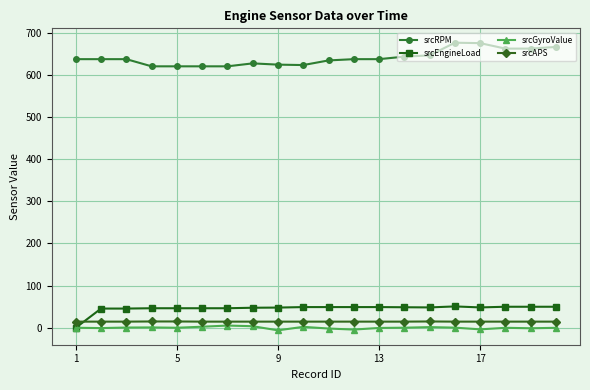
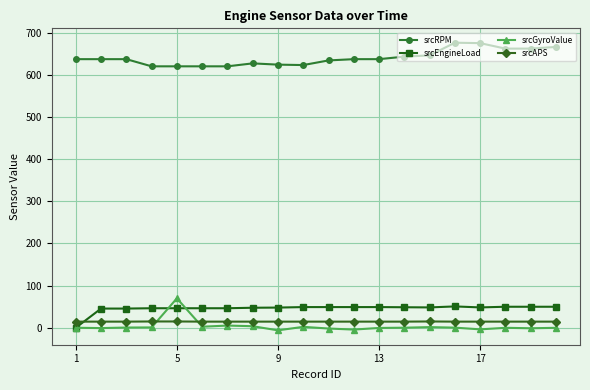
  {
    "srcGyroValue": {
-     "5": 0,
+     "5": 70,
      "9": -10,
      "13": 0,
      "17": 0
    }
  }
